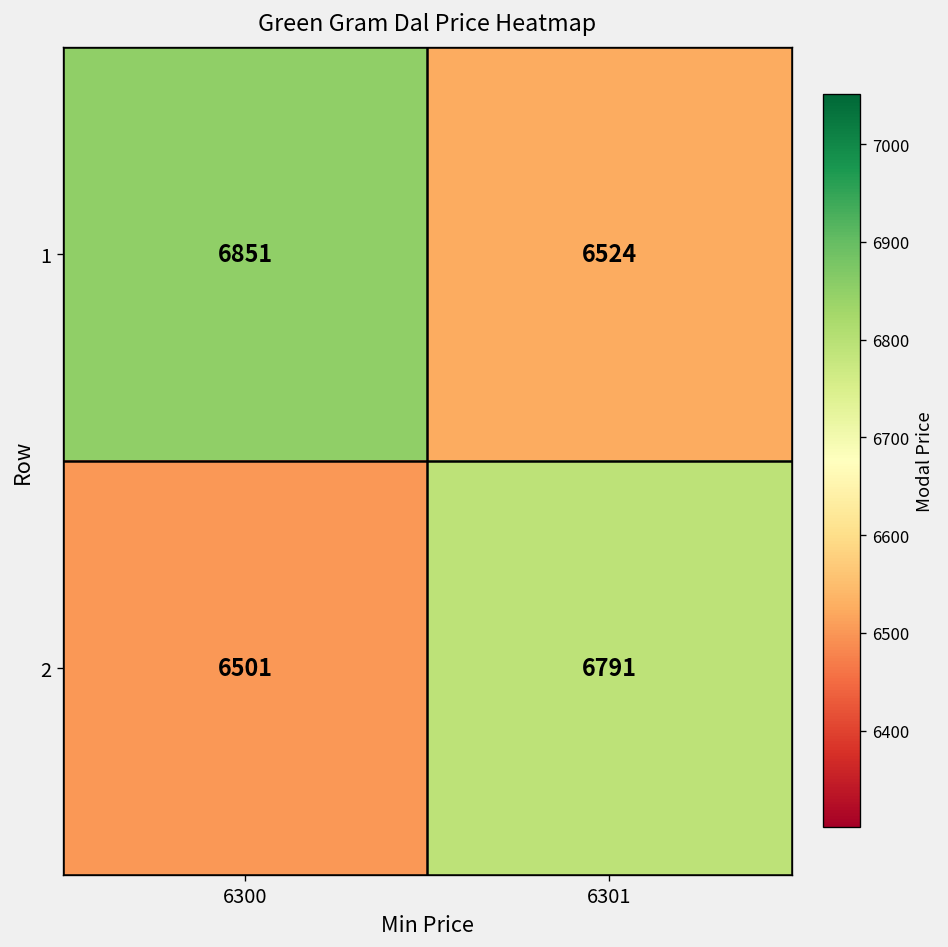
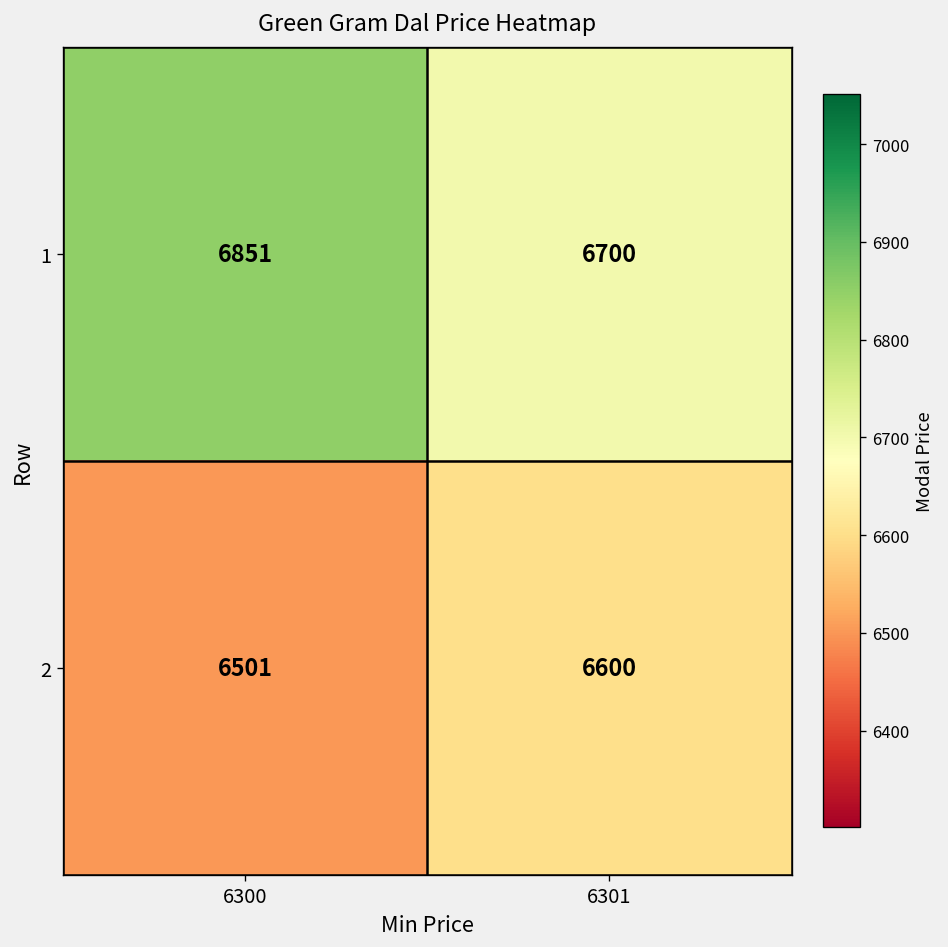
  {
    "1": {
      "6300": 6851,
-     "6301": 6524
+     "6301": 6700
    },
    "2": {
      "6300": 6501,
-     "6301": 6791
+     "6301": 6600
    }
  }
